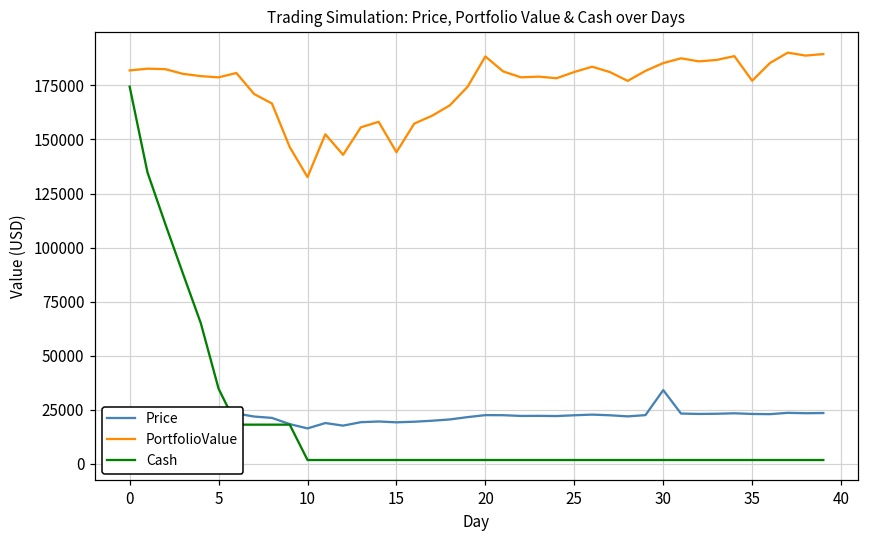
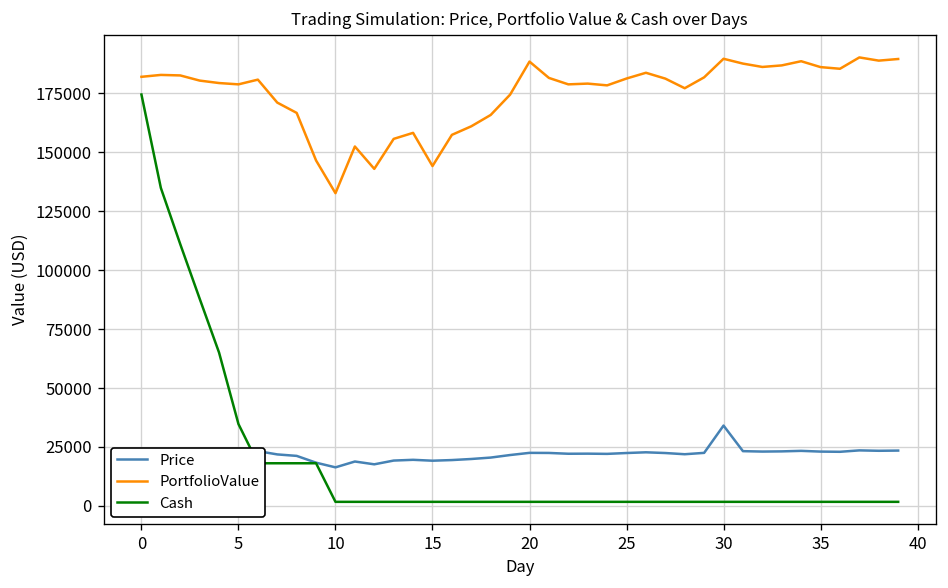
  {
    "Price": {
      "10": 16000,
      "15": 19000,
      "20": 23000,
      "25": 22000,
      "30": 34000,
      "35": 23000
    },
    "PortfolioValue": {
      "0": 182000,
      "5": 179000,
      "10": 133000,
      "15": 144000,
      "20": 188000,
      "25": 181000,
-     "30": 185000,
-     "35": 177000
+     "30": 190000,
+     "35": 186000
    },
    "Cash": {
      "0": 174000,
      "5": 35000,
      "10": 2000,
      "15": 2000,
      "20": 2000,
      "25": 2000,
      "30": 2000,
      "35": 2000
    }
  }
